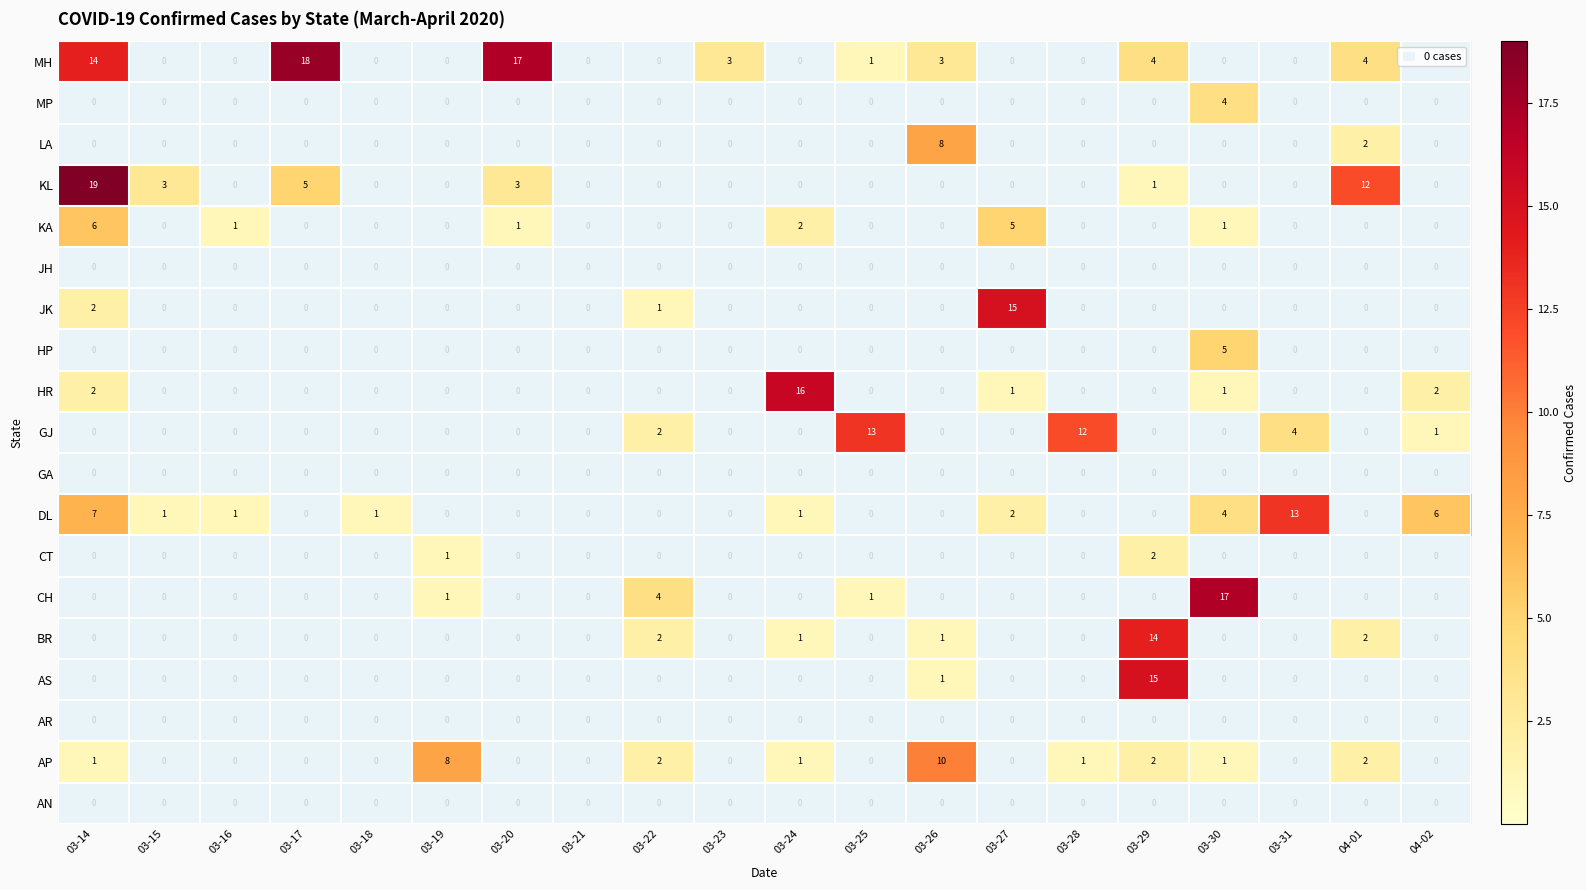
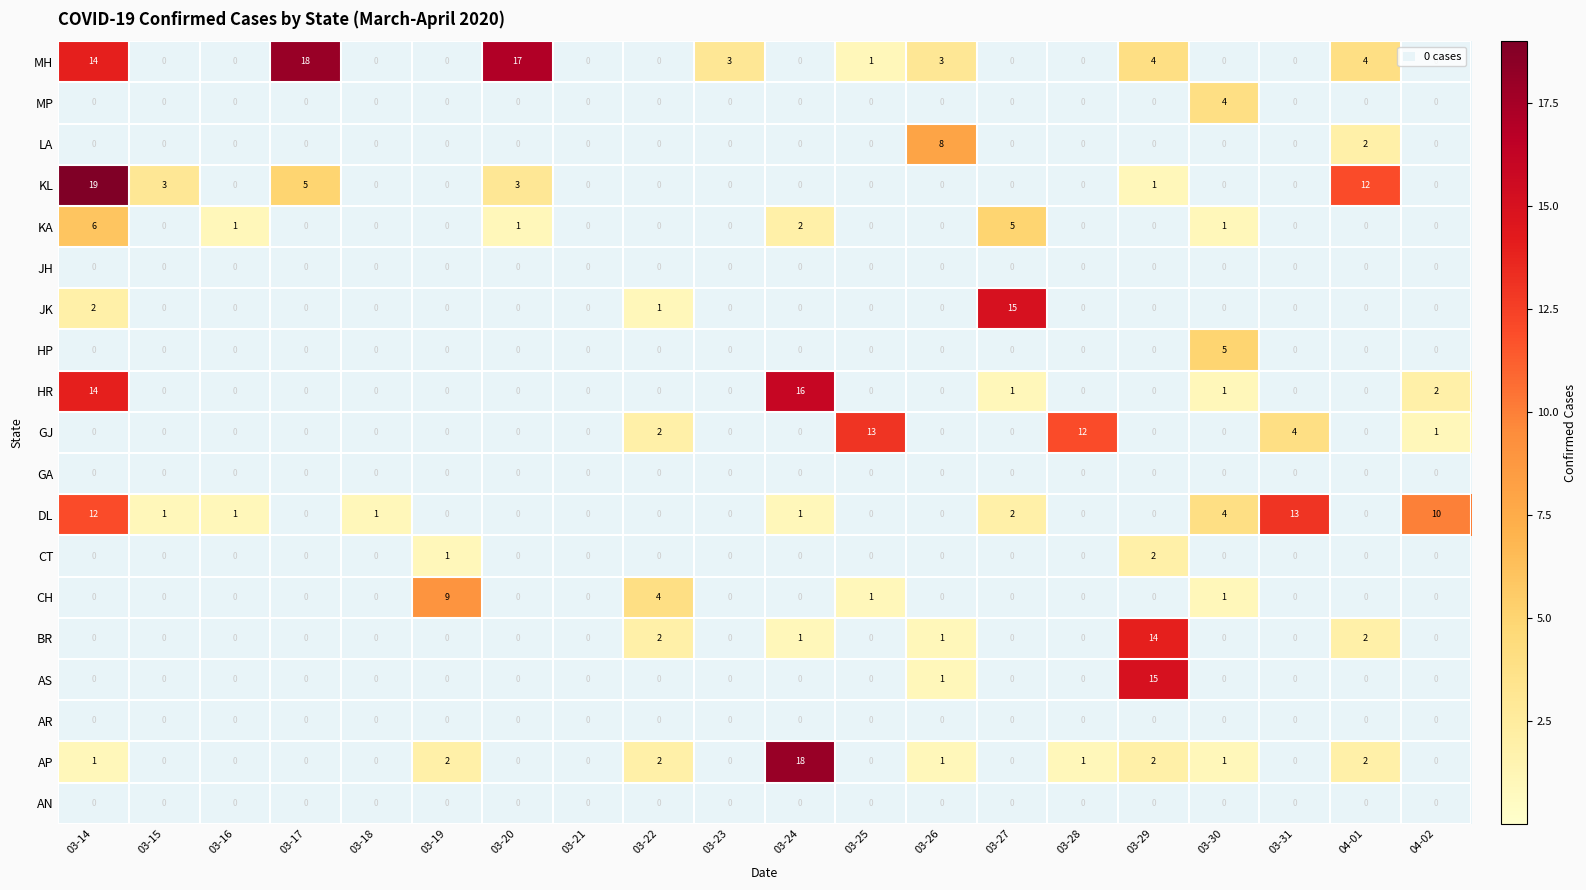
  {
    "MH": {
      "03-14": 14,
      "03-17": 18,
      "03-20": 17,
      "03-23": 3,
      "03-25": 1,
      "03-26": 3,
      "03-29": 4,
      "04-01": 4
    },
    "MP": {
      "03-30": 4
    },
    "LA": {
      "03-26": 8,
      "04-01": 2
    },
    "KL": {
      "03-14": 19,
      "03-15": 3,
      "03-17": 5,
      "03-20": 3,
      "03-29": 1,
      "04-01": 12
    },
    "KA": {
      "03-14": 6,
      "03-16": 1,
      "03-20": 1,
      "03-24": 2,
      "03-27": 5,
      "03-30": 1
    },
    "JK": {
      "03-14": 2,
      "03-22": 1,
      "03-27": 15
    },
    "HP": {
      "03-30": 5
    },
    "HR": {
-     "03-14": 2,
+     "03-14": 14,
      "03-24": 16,
      "03-27": 1,
      "03-30": 1,
      "04-02": 2
    },
    "GJ": {
      "03-22": 2,
      "03-25": 13,
      "03-28": 12,
      "03-31": 4,
      "04-02": 1
    },
    "DL": {
-     "03-14": 7,
+     "03-14": 12,
      "03-15": 1,
      "03-16": 1,
      "03-18": 1,
      "03-24": 1,
      "03-27": 2,
      "03-30": 4,
      "03-31": 13,
-     "04-02": 6
+     "04-02": 10
    },
    "CT": {
      "03-19": 1,
      "03-29": 2
    },
    "CH": {
-     "03-19": 1,
+     "03-19": 9,
      "03-22": 4,
      "03-25": 1,
-     "03-30": 17
+     "03-30": 1
    },
    "BR": {
      "03-22": 2,
      "03-24": 1,
      "03-26": 1,
      "03-29": 14,
      "04-01": 2
    },
    "AS": {
      "03-26": 1,
      "03-29": 15
    },
    "AP": {
      "03-14": 1,
-     "03-19": 8,
+     "03-19": 2,
      "03-22": 2,
-     "03-24": 1,
-     "03-26": 10,
+     "03-24": 18,
+     "03-26": 1,
      "03-28": 1,
      "03-29": 2,
      "03-30": 1,
      "04-01": 2
    }
  }
